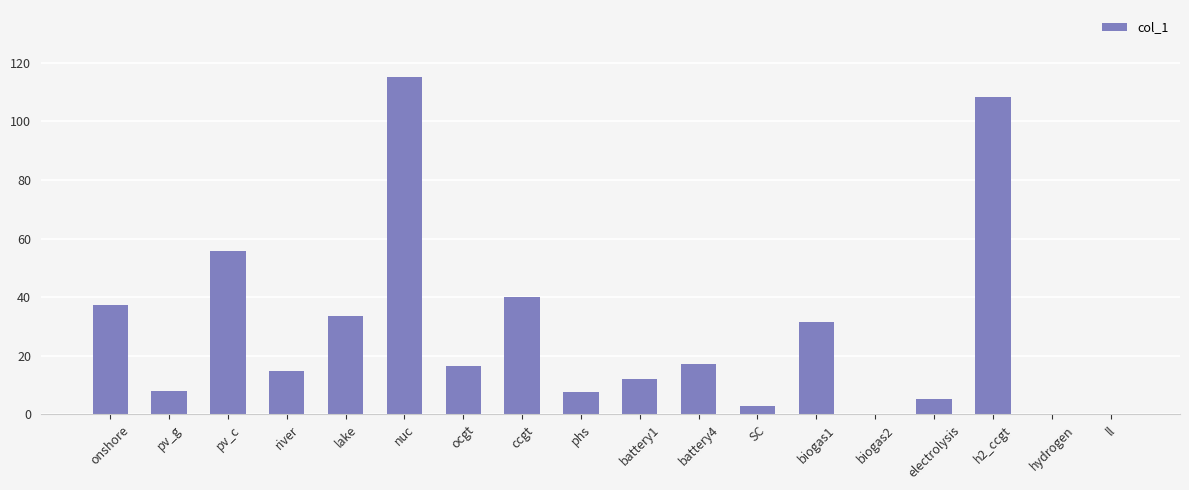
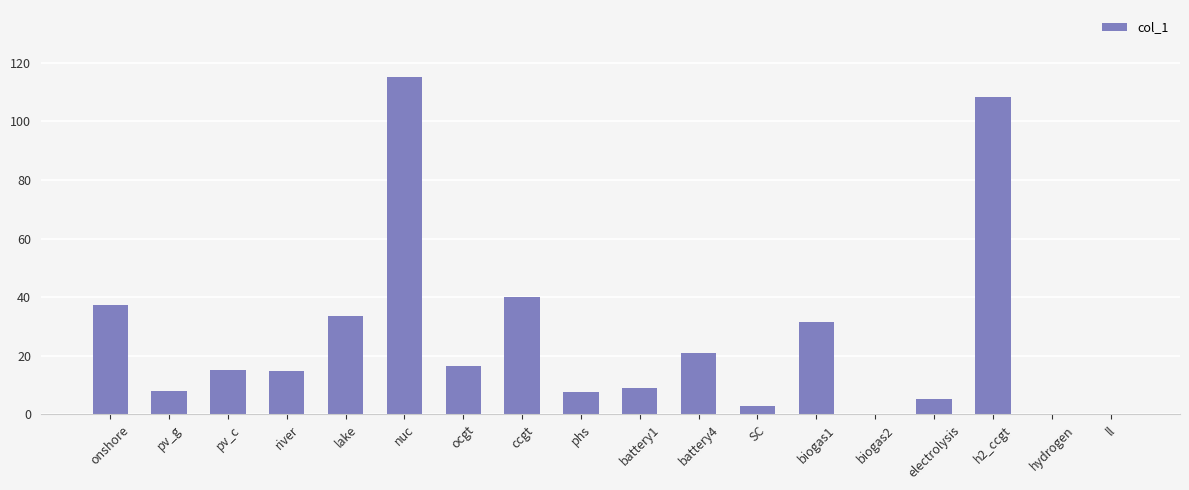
  {
    "onshore": 37,
    "pv_g": 8,
-   "pv_c": 56,
+   "pv_c": 15,
    "river": 15,
    "lake": 34,
    "nuc": 115,
    "ocgt": 17,
    "ccgt": 40,
    "phs": 8,
-   "battery1": 12,
-   "battery4": 17,
+   "battery1": 9,
+   "battery4": 21,
    "SC": 3,
    "biogas1": 32,
    "biogas2": 0,
    "electrolysis": 5,
    "h2_ccgt": 108,
    "hydrogen": 0,
    "ll": 0
  }
